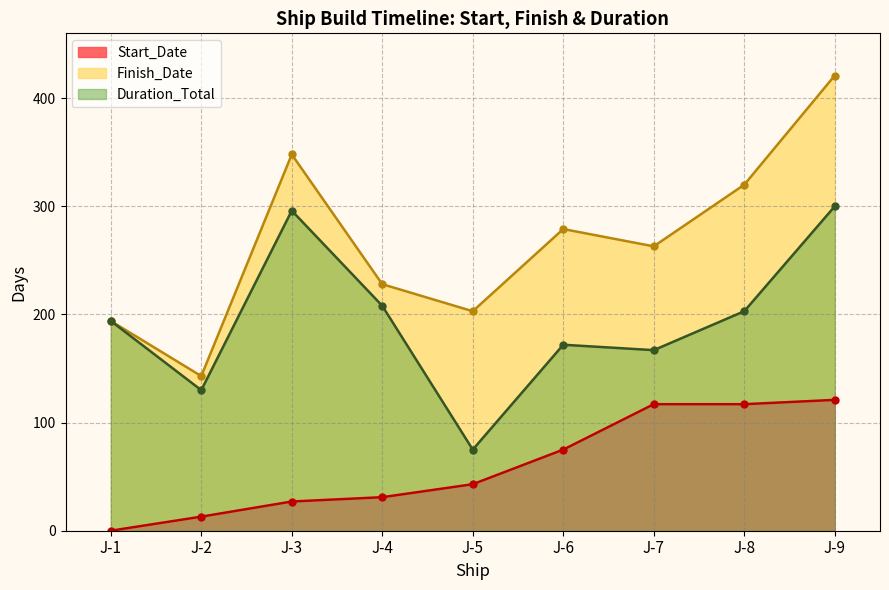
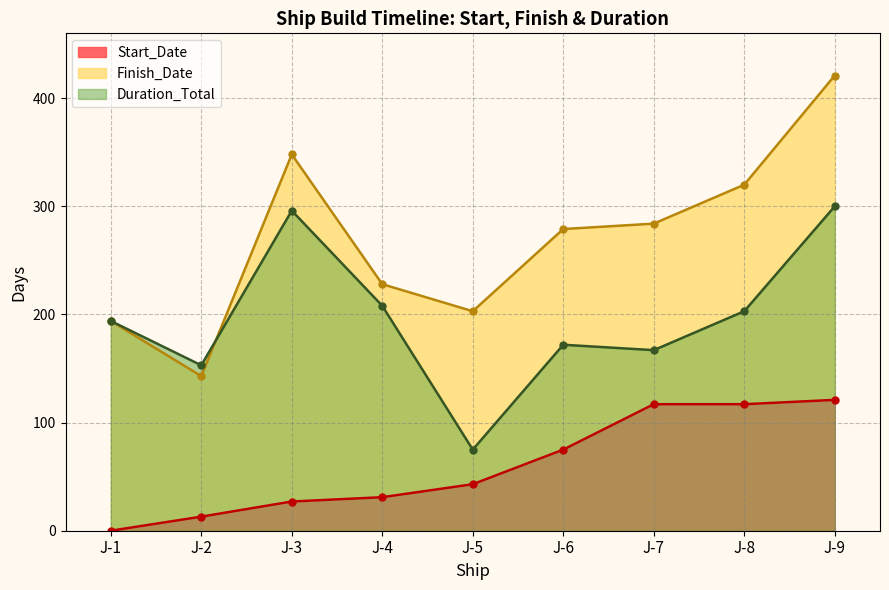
  {
    "Start_Date": {
      "J-1": 0,
      "J-2": 13,
      "J-3": 27,
      "J-4": 31,
      "J-5": 43,
      "J-6": 75,
      "J-7": 117,
      "J-8": 117,
      "J-9": 121
    },
    "Finish_Date": {
      "J-2": 143,
      "J-3": 348,
      "J-4": 228,
      "J-5": 203,
      "J-6": 279,
-     "J-7": 263,
+     "J-7": 284,
      "J-8": 320,
      "J-9": 421
    },
    "Duration_Total": {
-     "J-2": 130,
+     "J-2": 153,
      "J-3": 296,
      "J-4": 208,
      "J-5": 75,
      "J-6": 172,
      "J-7": 167,
      "J-8": 203,
      "J-9": 300
    }
  }
